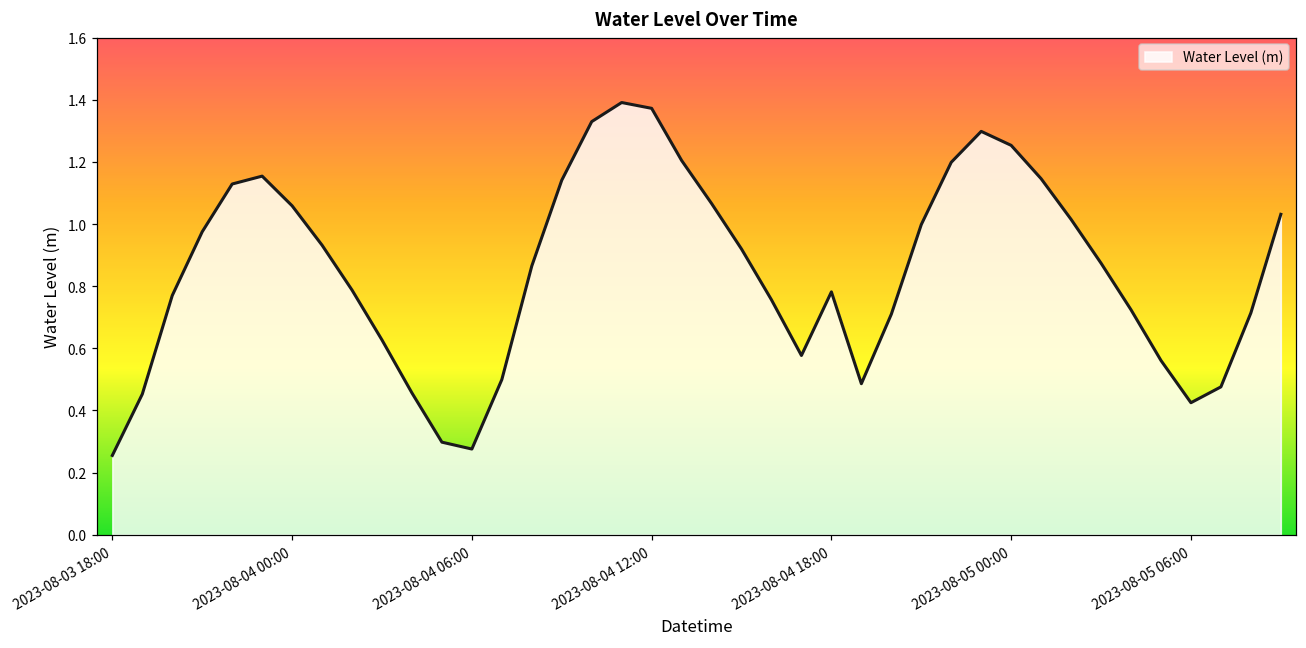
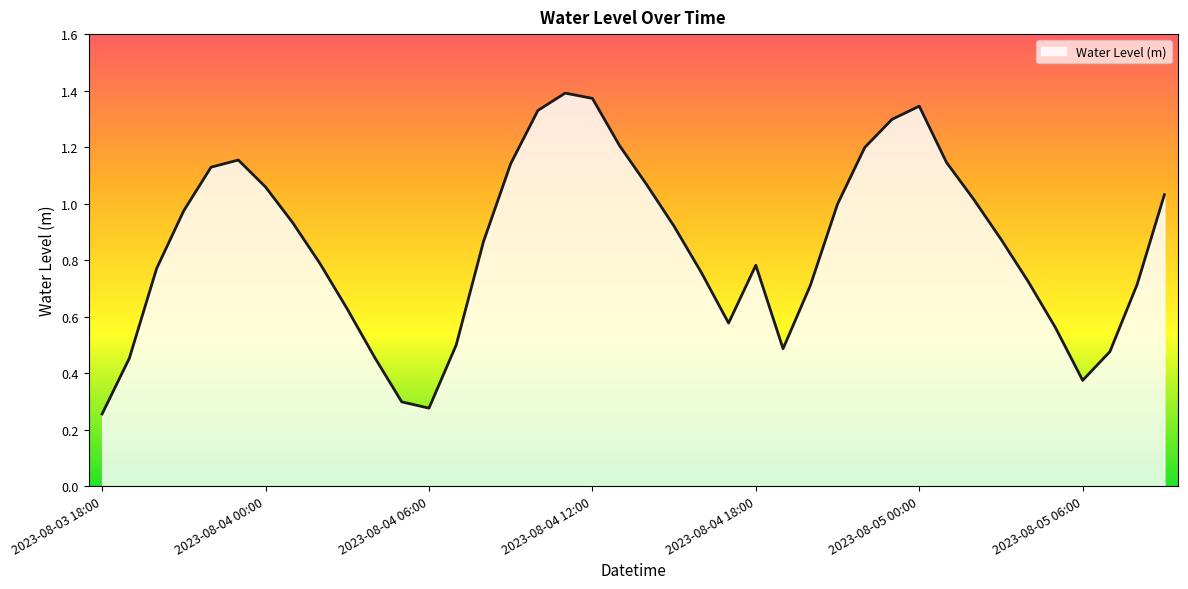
  {
    "2023-08-03 18:00": 0.26,
    "2023-08-04 00:00": 1.06,
    "2023-08-04 06:00": 0.28,
    "2023-08-04 12:00": 1.37,
    "2023-08-04 18:00": 0.78,
-   "2023-08-05 00:00": 1.25,
-   "2023-08-05 06:00": 0.42
+   "2023-08-05 00:00": 1.34,
+   "2023-08-05 06:00": 0.37
  }
